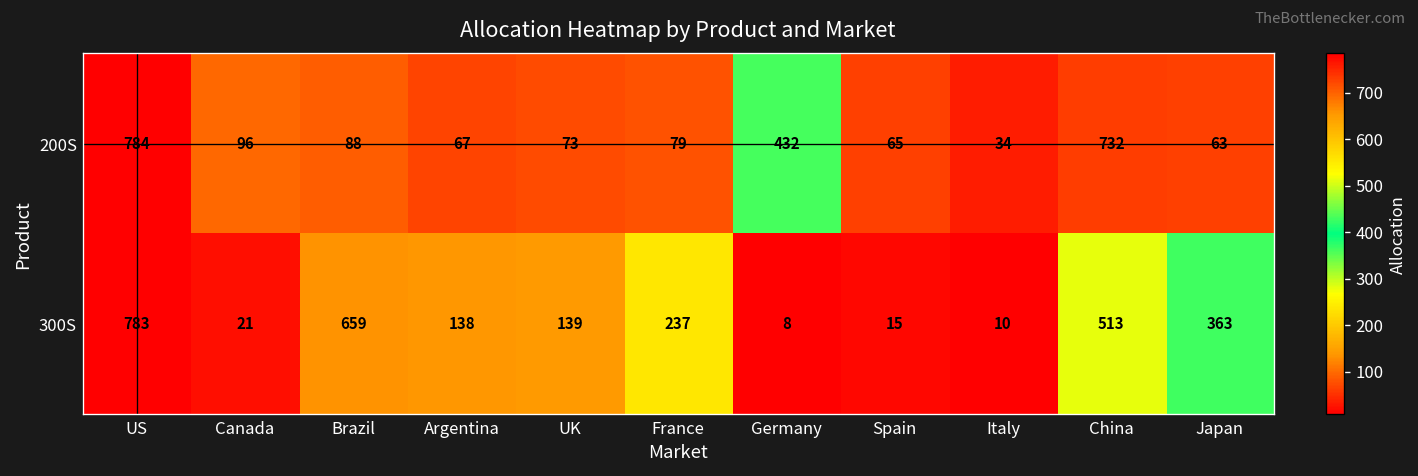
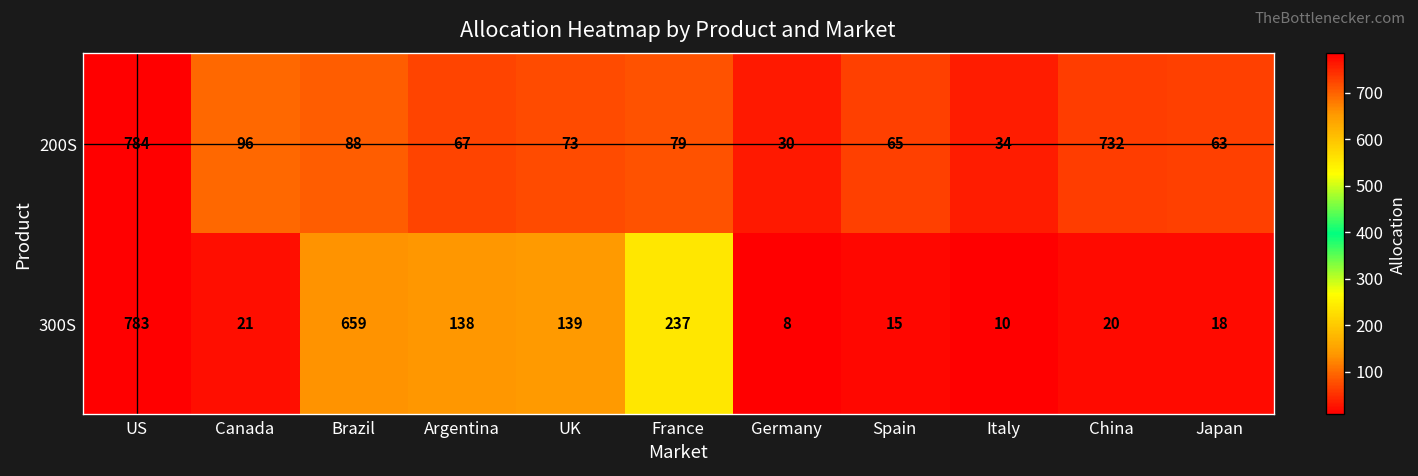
  {
    "200S": {
      "US": 784,
      "Canada": 96,
      "Brazil": 88,
      "Argentina": 67,
      "UK": 73,
      "France": 79,
-     "Germany": 432,
+     "Germany": 30,
      "Spain": 65,
      "Italy": 34,
      "China": 732,
      "Japan": 63
    },
    "300S": {
      "US": 783,
      "Canada": 21,
      "Brazil": 659,
      "Argentina": 138,
      "UK": 139,
      "France": 237,
      "Germany": 8,
      "Spain": 15,
      "Italy": 10,
-     "China": 513,
-     "Japan": 363
+     "China": 20,
+     "Japan": 18
    }
  }
